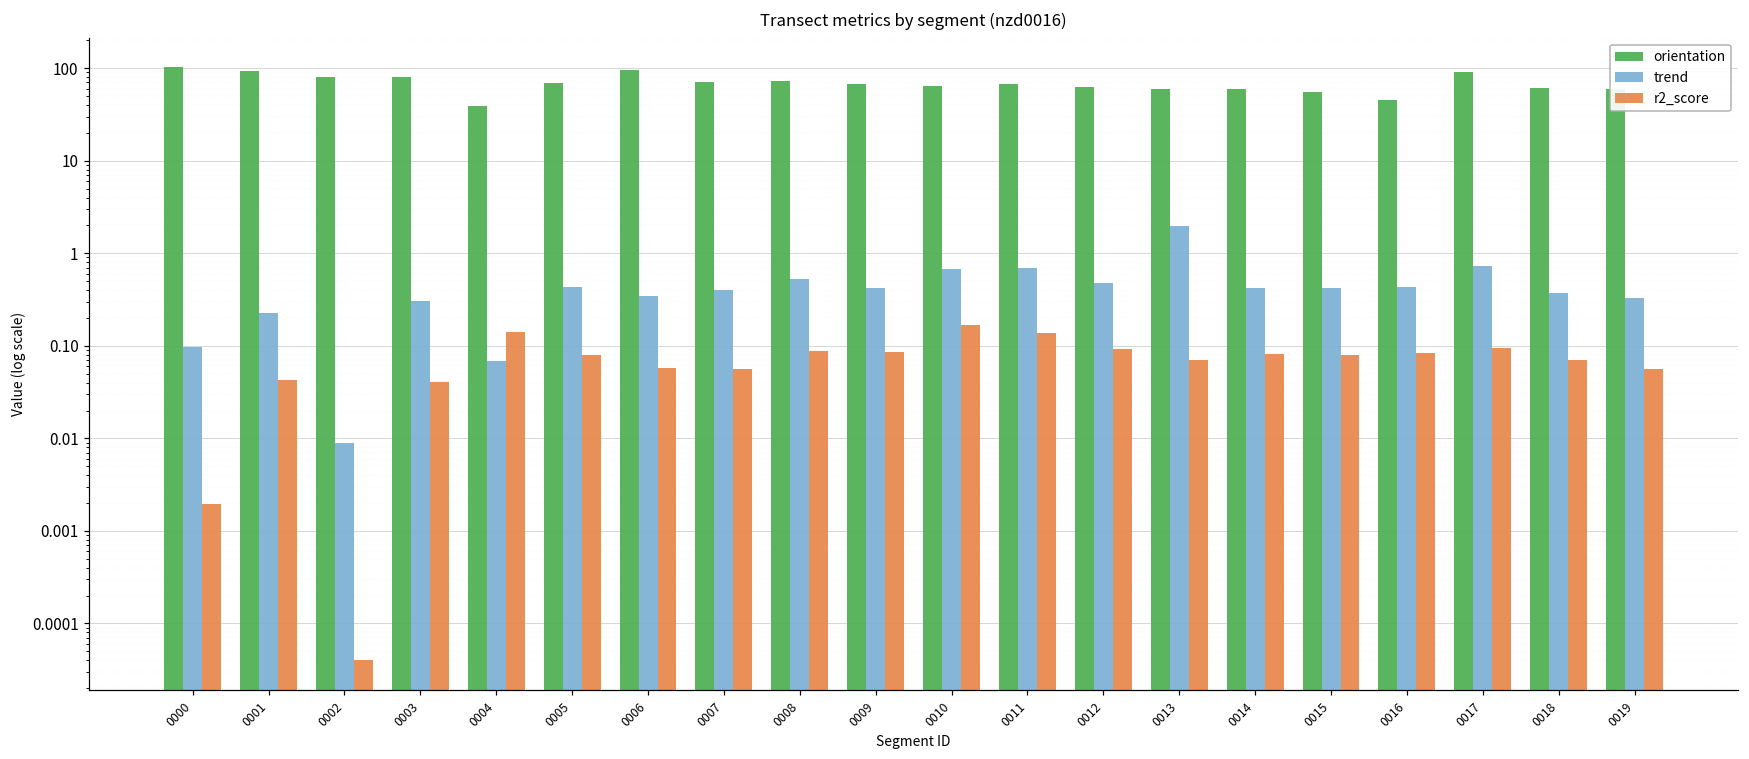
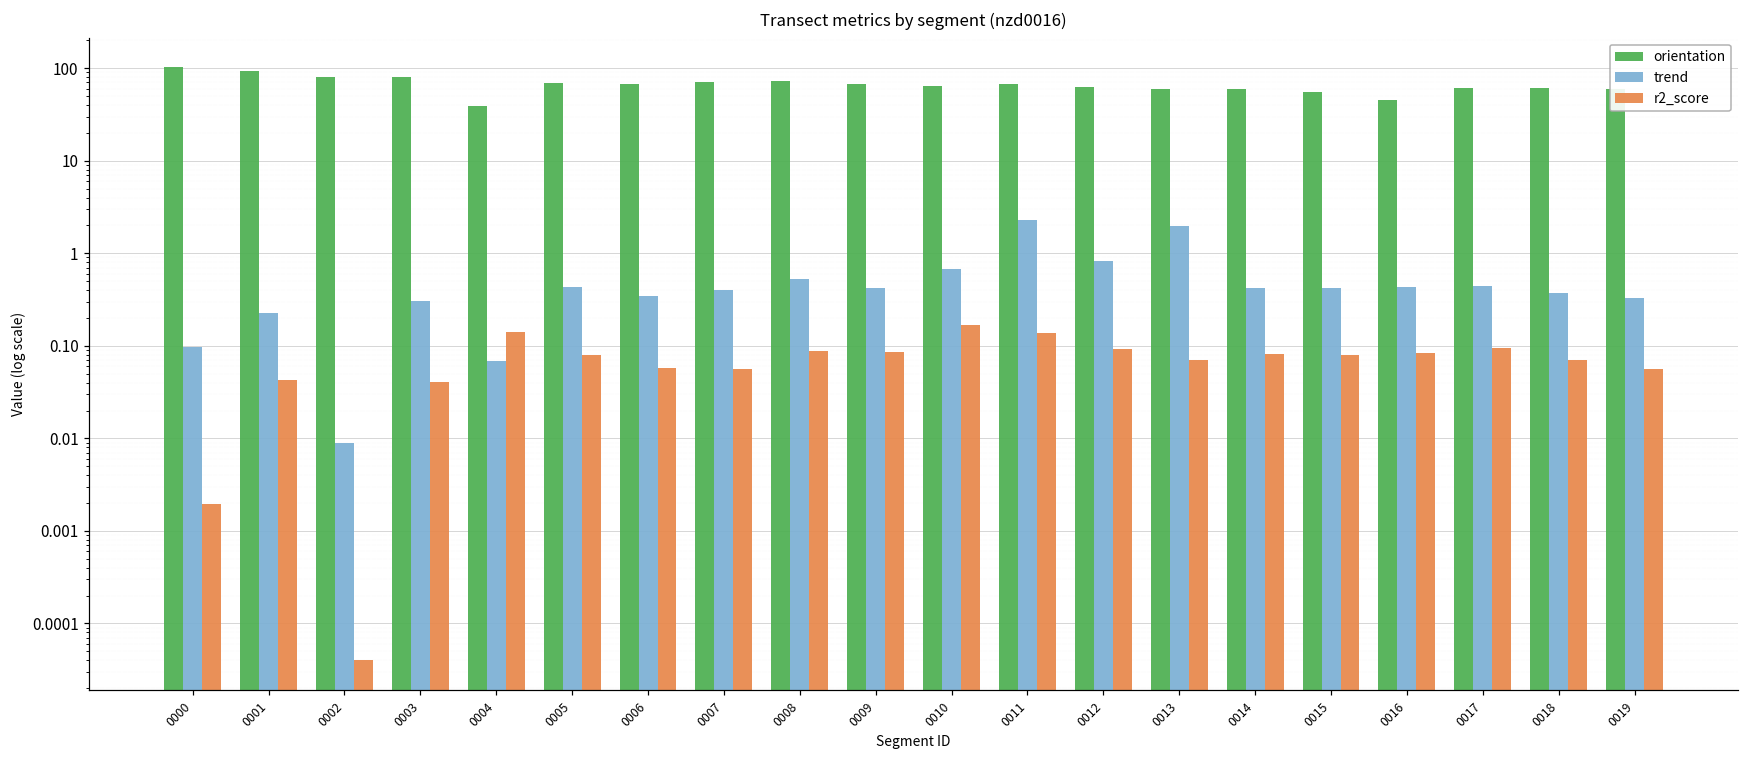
  {
    "orientation": {
      "0000": 100,
      "0001": 90,
      "0002": 80,
      "0003": 80,
      "0004": 40,
      "0005": 70,
-     "0006": 90,
+     "0006": 70,
      "0007": 70,
      "0008": 70,
      "0009": 70,
      "0010": 60,
      "0011": 70,
      "0012": 60,
      "0013": 60,
      "0014": 60,
      "0015": 50,
      "0016": 50,
-     "0017": 90,
+     "0017": 60,
      "0018": 60
    },
    "trend": {
      "0000": 0.1,
      "0001": 0.23,
      "0002": 0.009,
      "0003": 0.3,
      "0004": 0.07,
      "0005": 0.4,
      "0006": 0.34,
      "0007": 0.4,
      "0008": 0.5,
      "0009": 0.4,
      "0010": 0.7,
-     "0011": 0.7,
-     "0012": 0.5,
+     "0011": 2.3,
+     "0012": 0.8,
      "0013": 2.0,
      "0014": 0.4,
      "0015": 0.4,
      "0016": 0.4,
-     "0017": 0.7,
+     "0017": 0.4,
      "0018": 0.4,
      "0019": 0.33
    },
    "r2_score": {
      "0000": 0.0019,
      "0001": 0.04,
      "0002": 0.00004,
      "0003": 0.04,
      "0004": 0.14,
      "0005": 0.08,
      "0006": 0.06,
      "0007": 0.06,
      "0008": 0.09,
      "0009": 0.09,
      "0010": 0.17,
      "0011": 0.14,
      "0012": 0.09,
      "0013": 0.07,
      "0014": 0.08,
      "0015": 0.08,
      "0016": 0.08,
      "0017": 0.1,
      "0018": 0.07,
      "0019": 0.06
    }
  }
